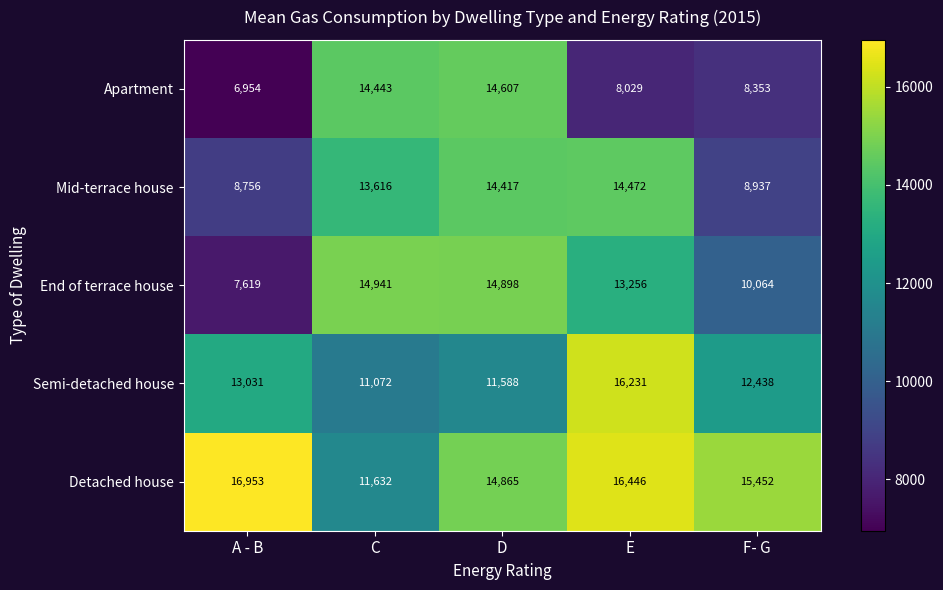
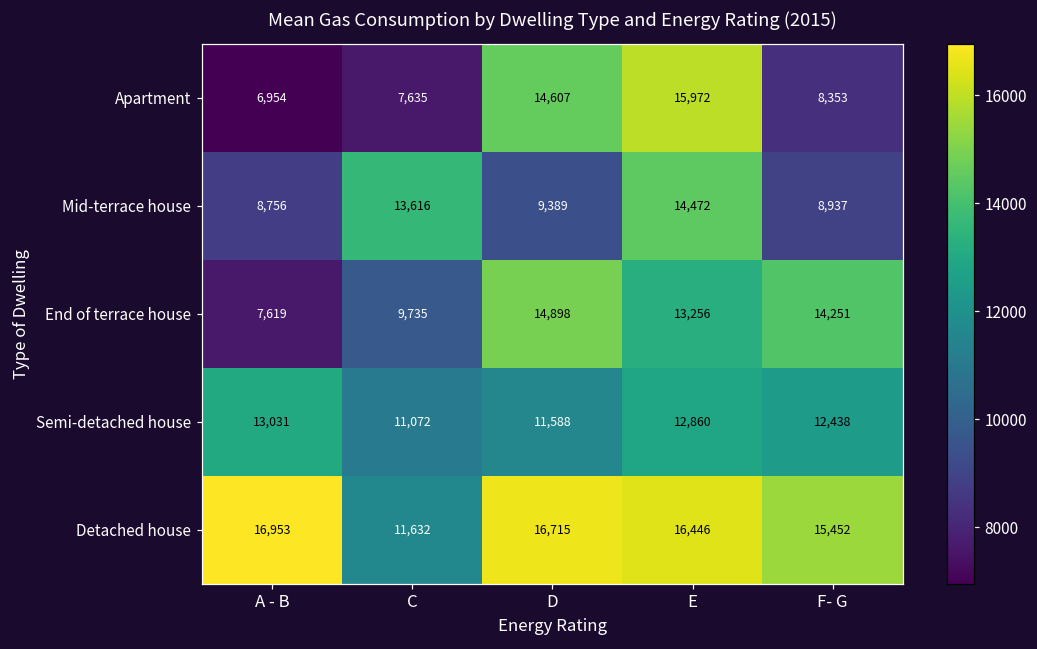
  {
    "Apartment": {
      "A - B": "6,954",
-     "C": "14,443",
+     "C": "7,635",
      "D": "14,607",
-     "E": "8,029",
+     "E": "15,972",
      "F- G": "8,353"
    },
    "Mid-terrace house": {
      "A - B": "8,756",
      "C": "13,616",
-     "D": "14,417",
+     "D": "9,389",
      "E": "14,472",
      "F- G": "8,937"
    },
    "End of terrace house": {
      "A - B": "7,619",
-     "C": "14,941",
+     "C": "9,735",
      "D": "14,898",
      "E": "13,256",
-     "F- G": "10,064"
+     "F- G": "14,251"
    },
    "Semi-detached house": {
      "A - B": "13,031",
      "C": "11,072",
      "D": "11,588",
-     "E": "16,231",
+     "E": "12,860",
      "F- G": "12,438"
    },
    "Detached house": {
      "A - B": "16,953",
      "C": "11,632",
-     "D": "14,865",
+     "D": "16,715",
      "E": "16,446",
      "F- G": "15,452"
    }
  }
